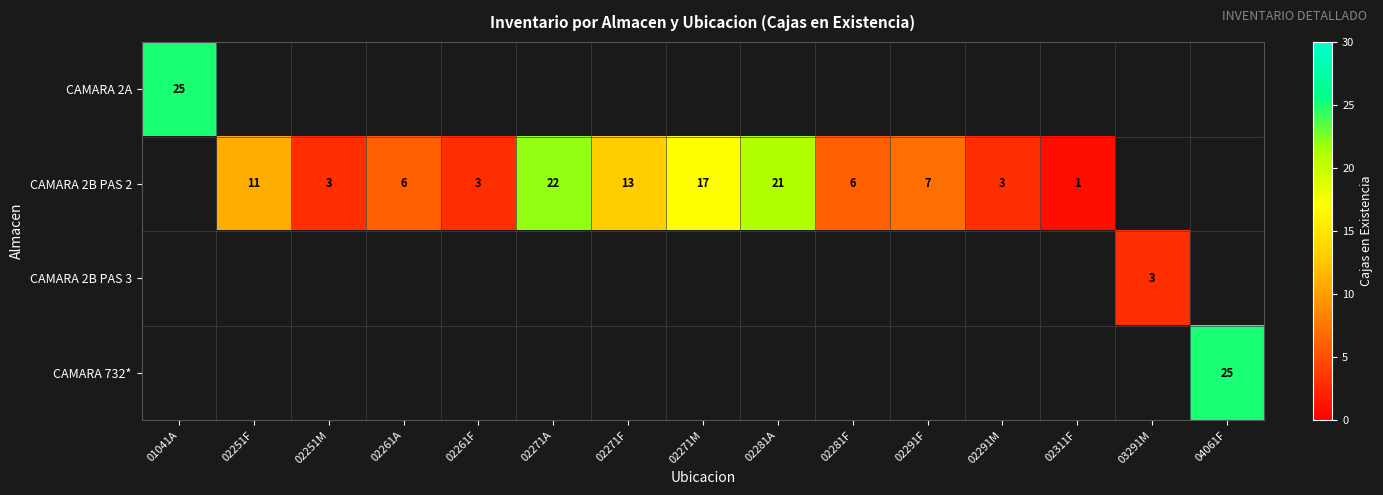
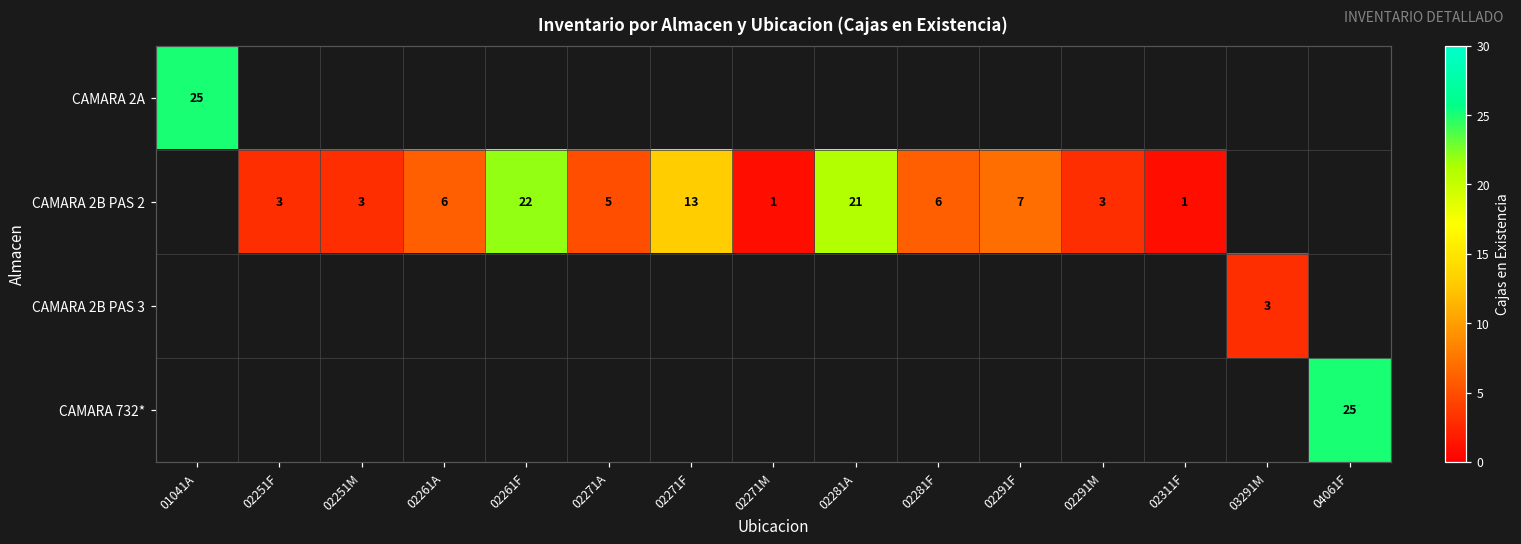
  {
    "CAMARA 2A": {
      "01041A": 25
    },
    "CAMARA 2B PAS 2": {
-     "02251F": 11,
+     "02251F": 3,
      "02251M": 3,
      "02261A": 6,
-     "02261F": 3,
-     "02271A": 22,
+     "02261F": 22,
+     "02271A": 5,
      "02271F": 13,
-     "02271M": 17,
+     "02271M": 1,
      "02281A": 21,
      "02281F": 6,
      "02291F": 7,
      "02291M": 3,
      "02311F": 1
    },
    "CAMARA 2B PAS 3": {
      "03291M": 3
    },
    "CAMARA 732*": {
      "04061F": 25
    }
  }
